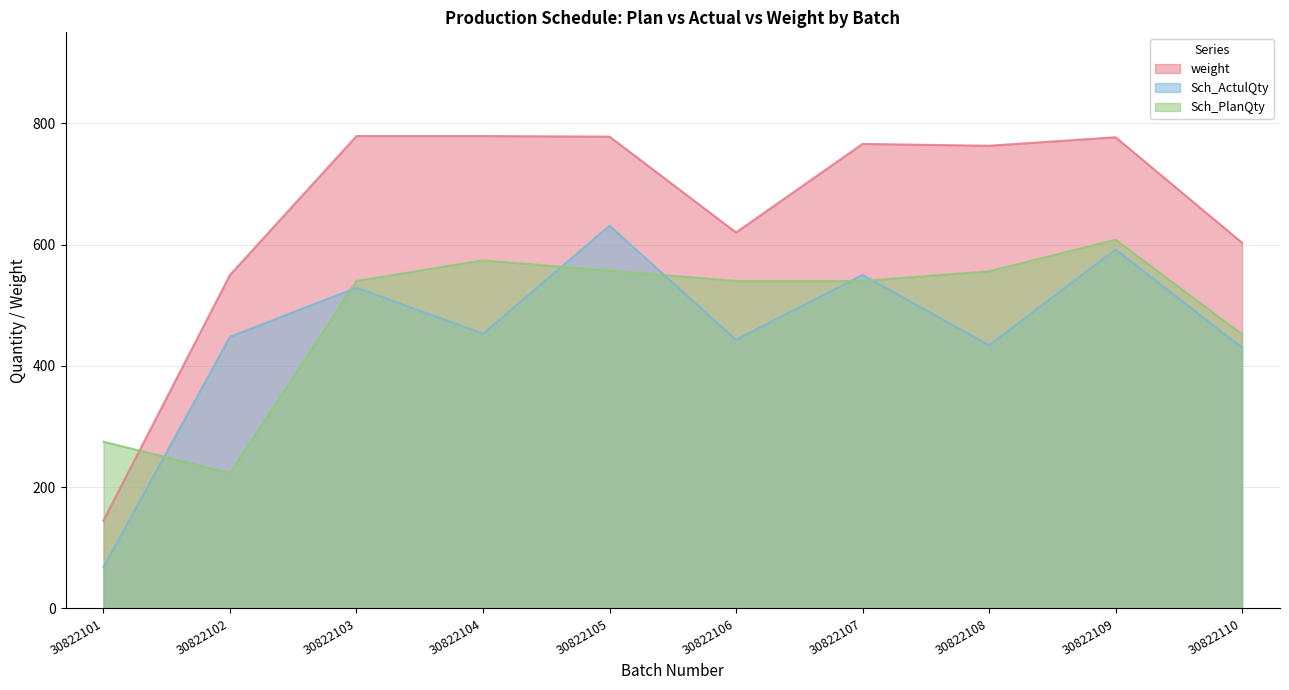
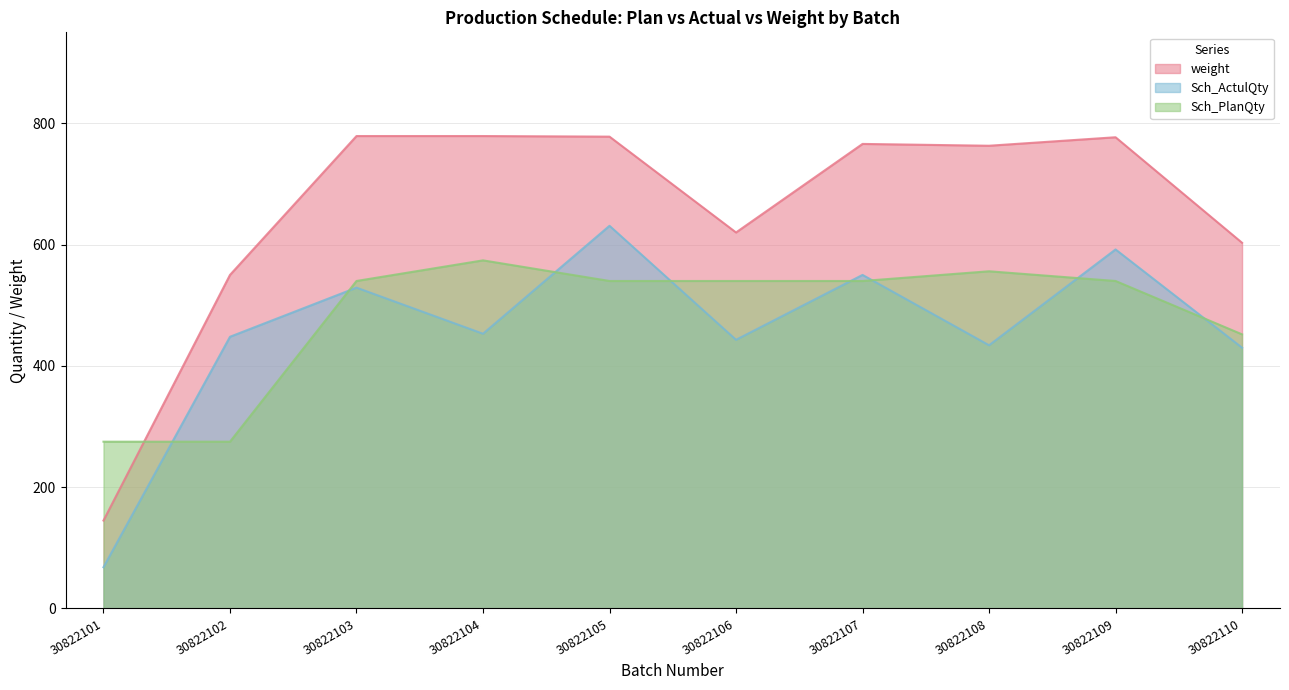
  {
    "weight": {
      "30822101": 150,
      "30822102": 550,
      "30822103": 780,
      "30822104": 780,
      "30822105": 780,
      "30822106": 620,
      "30822107": 770,
      "30822108": 760,
      "30822109": 780,
      "30822110": 600
    },
    "Sch_ActulQty": {
      "30822101": 70,
      "30822102": 450,
      "30822103": 530,
      "30822104": 450,
      "30822105": 630,
      "30822106": 440,
      "30822107": 550,
      "30822108": 430,
      "30822109": 590,
      "30822110": 430
    },
    "Sch_PlanQty": {
      "30822101": 280,
-     "30822102": 220,
+     "30822102": 280,
      "30822103": 540,
      "30822104": 570,
-     "30822105": 560,
+     "30822105": 540,
      "30822106": 540,
      "30822107": 540,
      "30822108": 560,
-     "30822109": 610,
+     "30822109": 540,
      "30822110": 450
    }
  }
